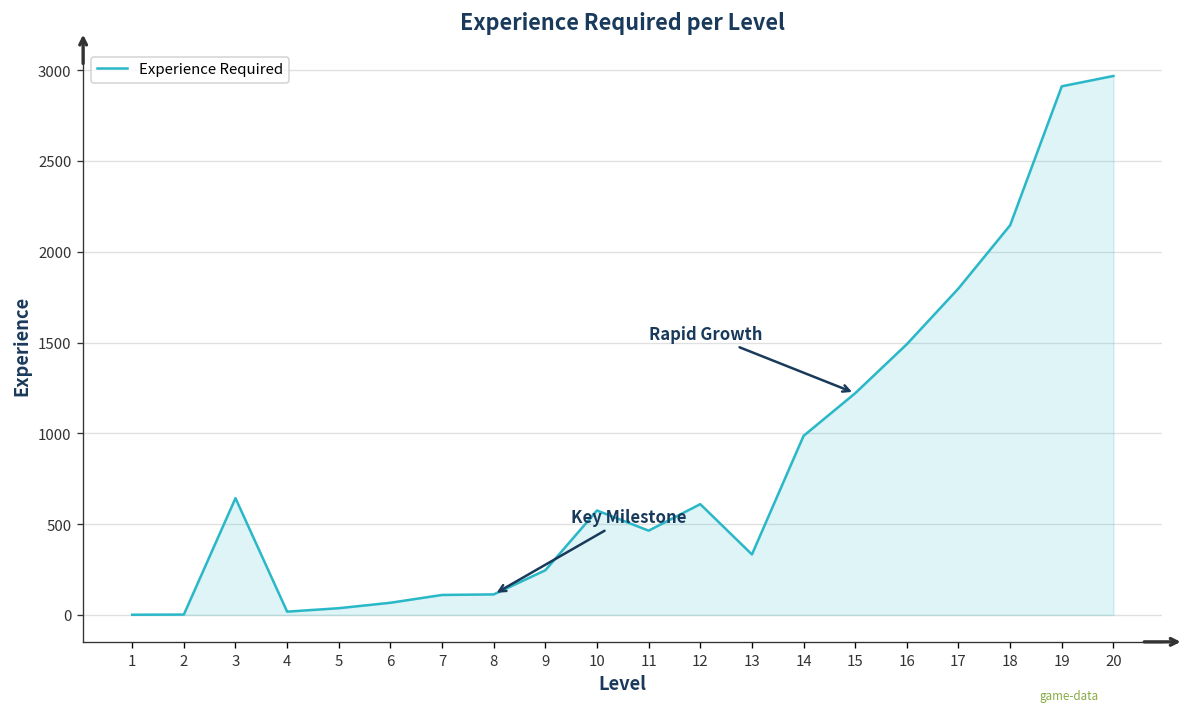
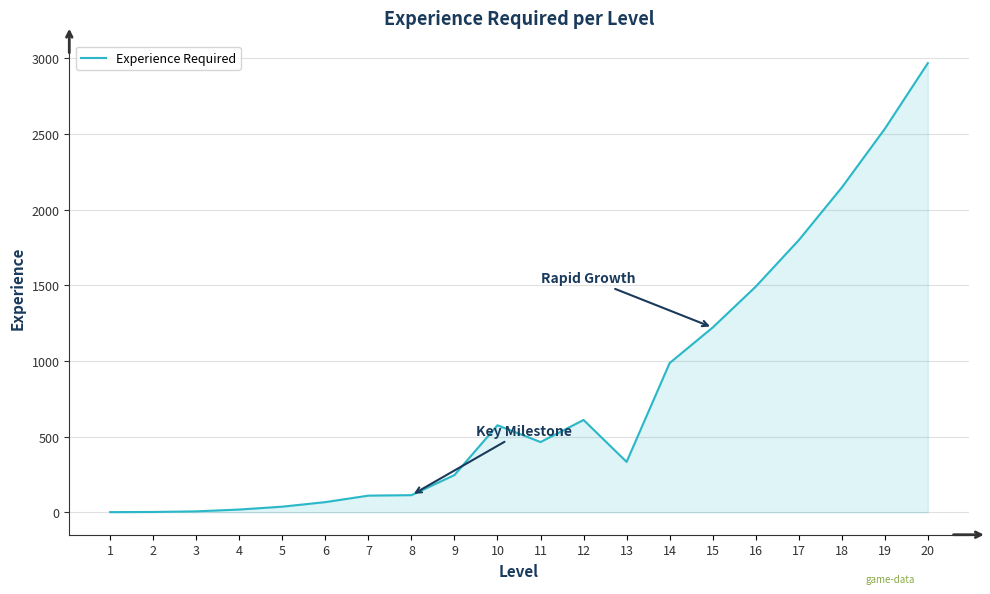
  {
    "1": 0,
    "2": 0,
-   "3": 640,
+   "3": 10,
    "4": 20,
    "5": 40,
    "6": 70,
    "7": 110,
    "8": 110,
    "9": 250,
    "10": 580,
    "11": 460,
    "12": 610,
    "13": 330,
    "14": 990,
    "15": 1220,
    "16": 1490,
    "17": 1800,
    "18": 2150,
-   "19": 2910,
+   "19": 2530,
    "20": 2970
  }
